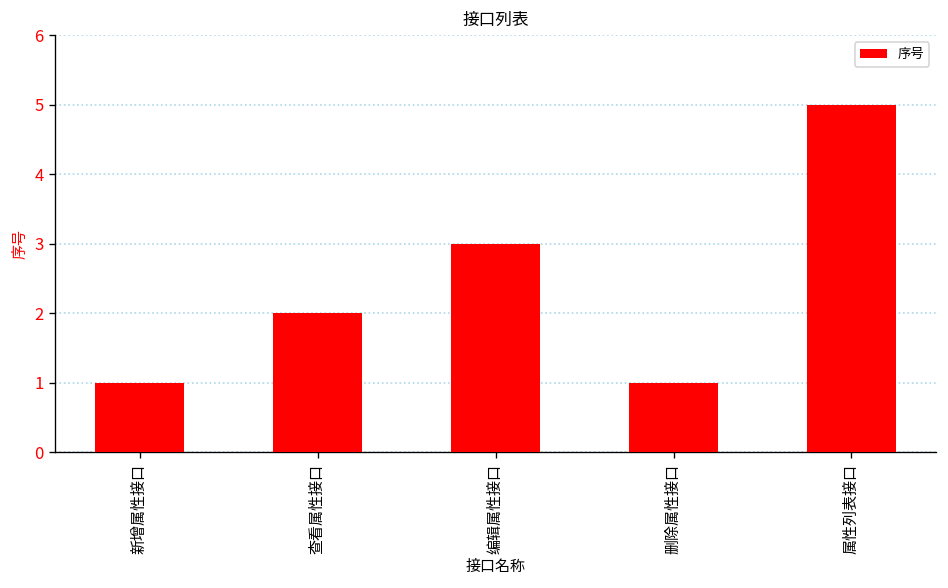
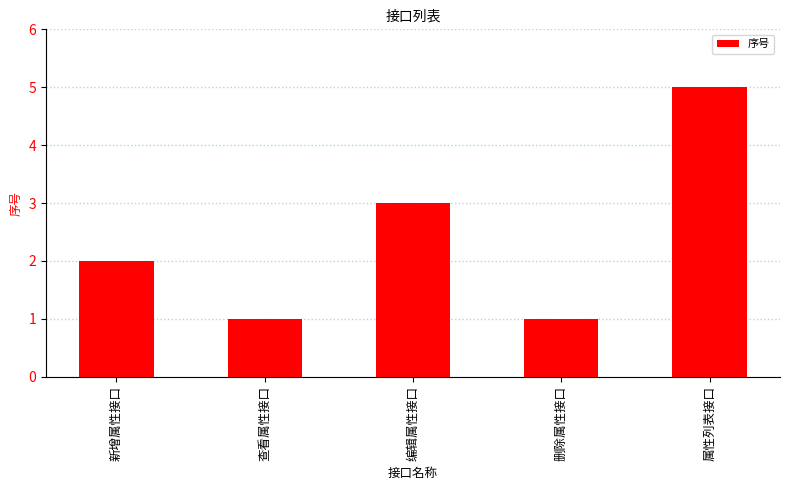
  {
-   "新增属性接口": 1,
-   "查看属性接口": 2,
+   "新增属性接口": 2,
+   "查看属性接口": 1,
    "编辑属性接口": 3,
    "删除属性接口": 1,
    "属性列表接口": 5
  }
